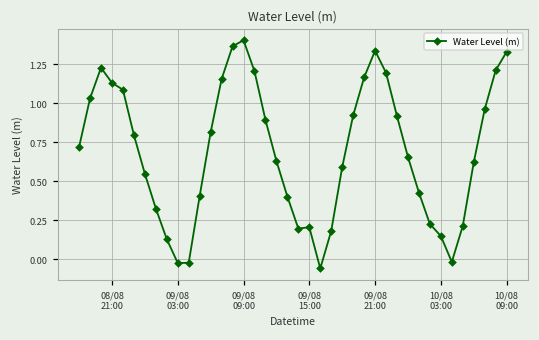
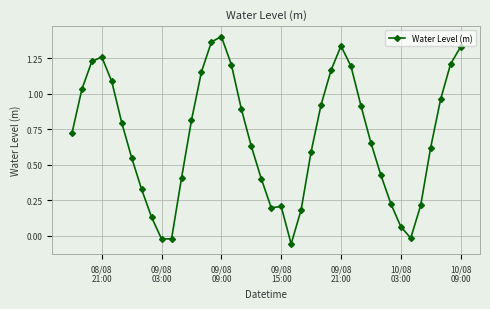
  {
-   "08/08 21:00": 1.13,
+   "08/08 21:00": 1.26,
    "09/08 03:00": -0.02,
    "09/08 09:00": 1.40,
    "09/08 15:00": 0.21,
    "09/08 21:00": 1.34,
-   "10/08 03:00": 0.15,
+   "10/08 03:00": 0.06,
    "10/08 09:00": 1.33
  }
